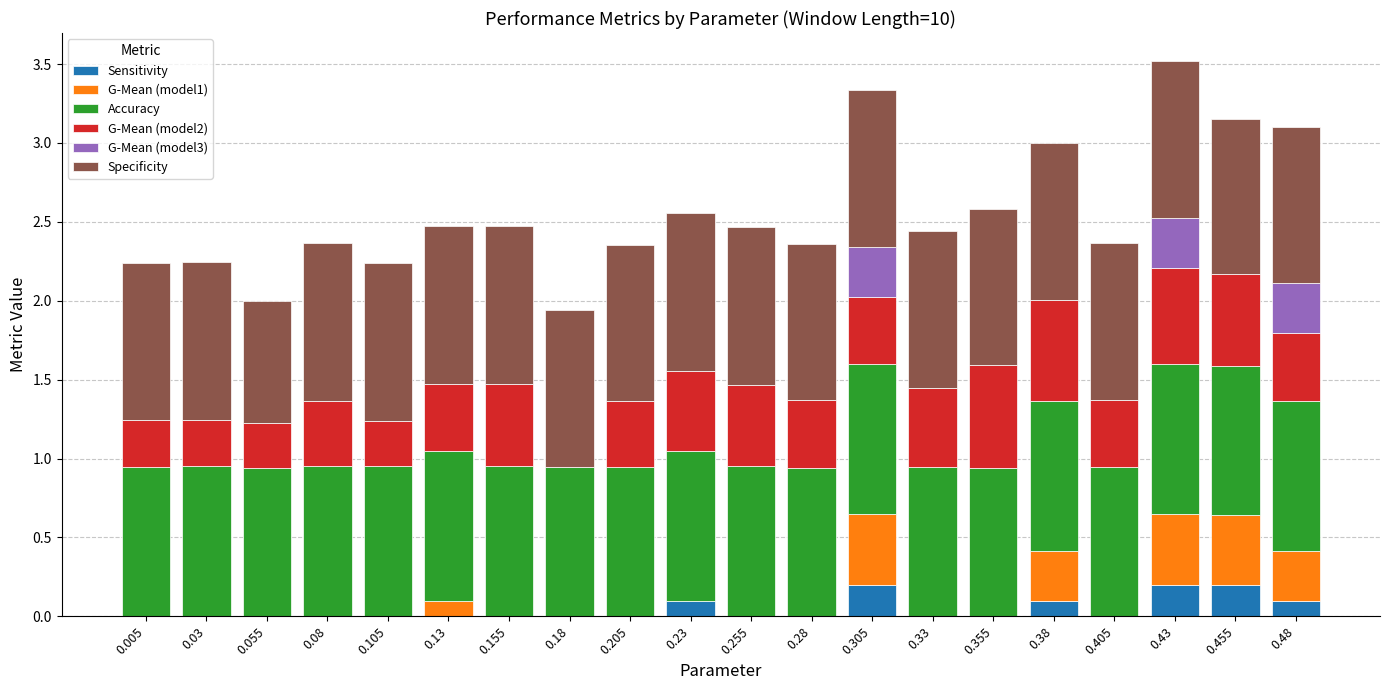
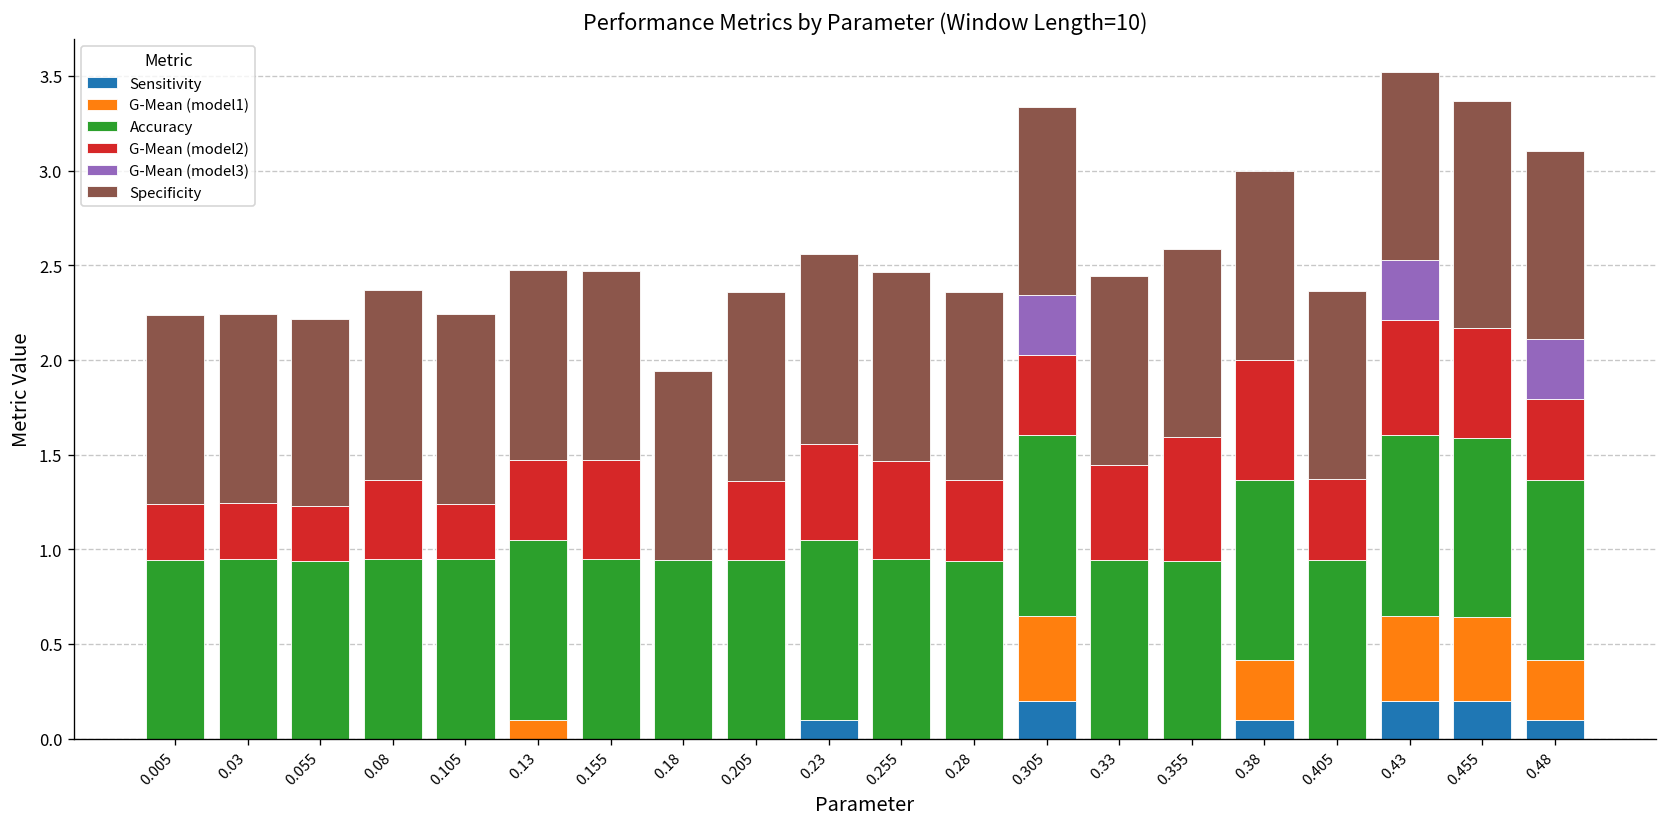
  {
    "Sensitivity": {
      "0.005": 0.00,
      "0.03": 0.00,
      "0.055": 0.00,
      "0.08": 0.00,
      "0.105": 0.00,
      "0.13": 0.00,
      "0.155": 0.00,
      "0.18": 0.00,
      "0.205": 0.00,
      "0.23": 0.10,
      "0.255": 0.00,
      "0.28": 0.00,
      "0.305": 0.20,
      "0.33": 0.00,
      "0.355": 0.00,
      "0.38": 0.10,
      "0.405": 0.00,
      "0.43": 0.20,
      "0.455": 0.20,
      "0.48": 0.10
    },
    "G-Mean (model1)": {
      "0.005": 0.00,
      "0.03": 0.00,
      "0.055": 0.00,
      "0.08": 0.00,
      "0.105": 0.00,
      "0.13": 0.10,
      "0.155": 0.00,
      "0.18": 0.00,
      "0.205": 0.00,
      "0.23": 0.00,
      "0.255": 0.00,
      "0.28": 0.00,
      "0.305": 0.45,
      "0.33": 0.00,
      "0.355": 0.00,
      "0.38": 0.32,
      "0.405": 0.00,
      "0.43": 0.45,
      "0.455": 0.44,
      "0.48": 0.32
    },
    "Accuracy": {
      "0.005": 0.95,
      "0.03": 0.95,
      "0.055": 0.94,
      "0.08": 0.95,
      "0.105": 0.95,
      "0.13": 0.95,
      "0.155": 0.95,
      "0.18": 0.95,
      "0.205": 0.95,
      "0.23": 0.95,
      "0.255": 0.95,
      "0.28": 0.94,
      "0.305": 0.96,
      "0.33": 0.95,
      "0.355": 0.94,
      "0.38": 0.95,
      "0.405": 0.95,
      "0.43": 0.96,
      "0.455": 0.95,
      "0.48": 0.95
    },
    "G-Mean (model2)": {
      "0.005": 0.30,
      "0.03": 0.29,
      "0.055": 0.29,
      "0.08": 0.42,
      "0.105": 0.29,
      "0.13": 0.42,
      "0.155": 0.52,
      "0.18": 0.00,
      "0.205": 0.42,
      "0.23": 0.51,
      "0.255": 0.52,
      "0.28": 0.43,
      "0.305": 0.42,
      "0.33": 0.50,
      "0.355": 0.65,
      "0.38": 0.64,
      "0.405": 0.42,
      "0.43": 0.61,
      "0.455": 0.58,
      "0.48": 0.43
    },
    "G-Mean (model3)": {
      "0.005": 0.00,
      "0.03": 0.00,
      "0.055": 0.00,
      "0.08": 0.00,
      "0.105": 0.00,
      "0.13": 0.00,
      "0.155": 0.00,
      "0.18": 0.00,
      "0.205": 0.00,
      "0.23": 0.00,
      "0.255": 0.00,
      "0.28": 0.00,
      "0.305": 0.32,
      "0.33": 0.00,
      "0.355": 0.00,
      "0.38": 0.00,
      "0.405": 0.00,
      "0.43": 0.32,
      "0.455": 0.00,
      "0.48": 0.32
    },
    "Specificity": {
      "0.005": 0.99,
      "0.03": 1.00,
-     "0.055": 0.77,
+     "0.055": 0.99,
      "0.08": 1.00,
      "0.105": 1.00,
      "0.13": 1.00,
      "0.155": 1.00,
      "0.18": 0.99,
      "0.205": 0.99,
      "0.23": 1.00,
      "0.255": 1.00,
      "0.28": 0.99,
      "0.305": 0.99,
      "0.33": 0.99,
      "0.355": 0.99,
      "0.38": 0.99,
      "0.405": 0.99,
      "0.43": 0.99,
-     "0.455": 0.98,
+     "0.455": 1.20,
      "0.48": 0.99
    }
  }
